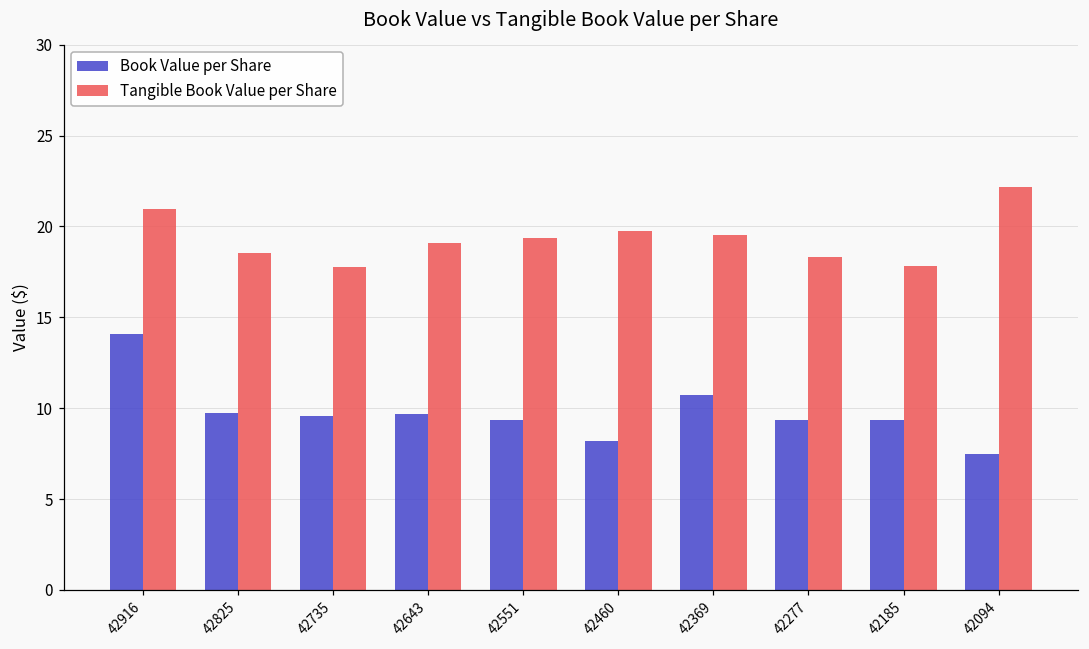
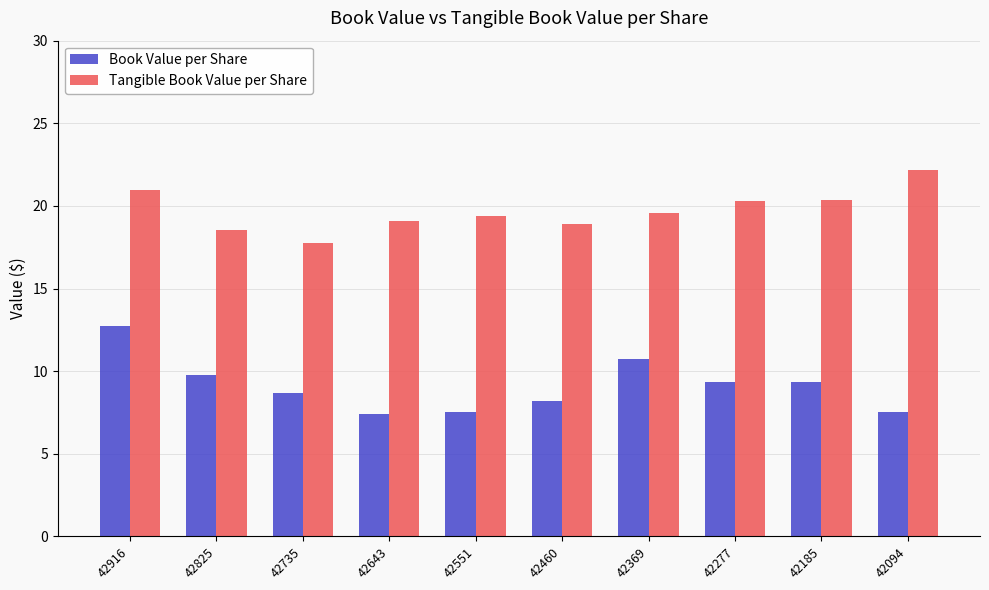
  {
    "Book Value per Share": {
-     "42916": 14.1,
+     "42916": 12.7,
      "42825": 9.8,
-     "42735": 9.6,
-     "42643": 9.7,
-     "42551": 9.4,
+     "42735": 8.7,
+     "42643": 7.4,
+     "42551": 7.5,
      "42460": 8.2,
      "42369": 10.7,
      "42277": 9.3,
      "42185": 9.3,
      "42094": 7.5
    },
    "Tangible Book Value per Share": {
      "42916": 21.0,
      "42825": 18.6,
      "42735": 17.8,
      "42643": 19.1,
      "42551": 19.4,
-     "42460": 19.7,
+     "42460": 18.9,
      "42369": 19.5,
-     "42277": 18.3,
-     "42185": 17.8,
+     "42277": 20.3,
+     "42185": 20.4,
      "42094": 22.2
    }
  }
